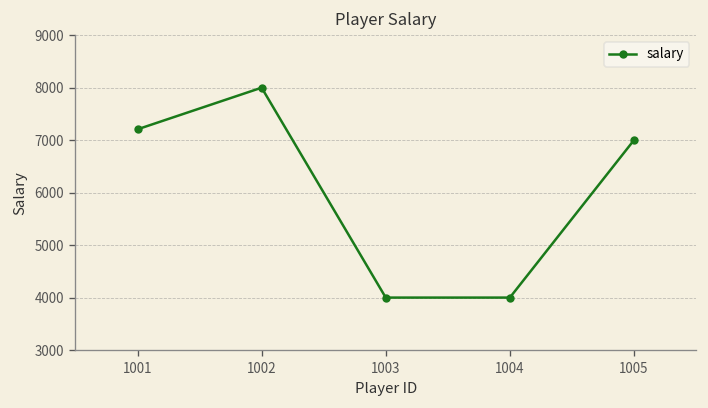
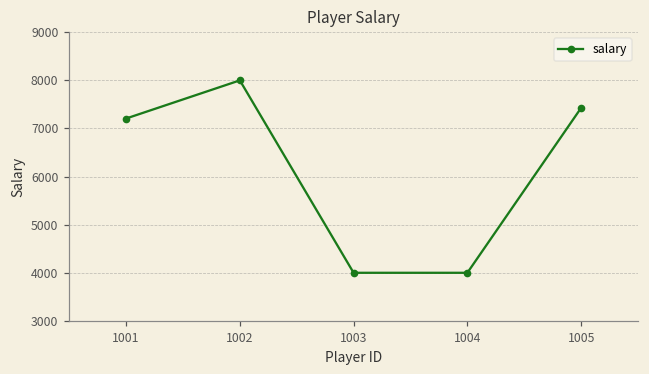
  {
    "1001": 7200,
    "1002": 8000,
    "1003": 4000,
    "1004": 4000,
-   "1005": 7000
+   "1005": 7400
  }
